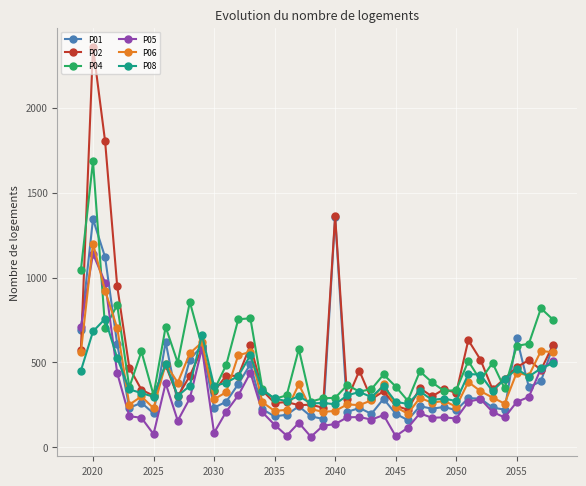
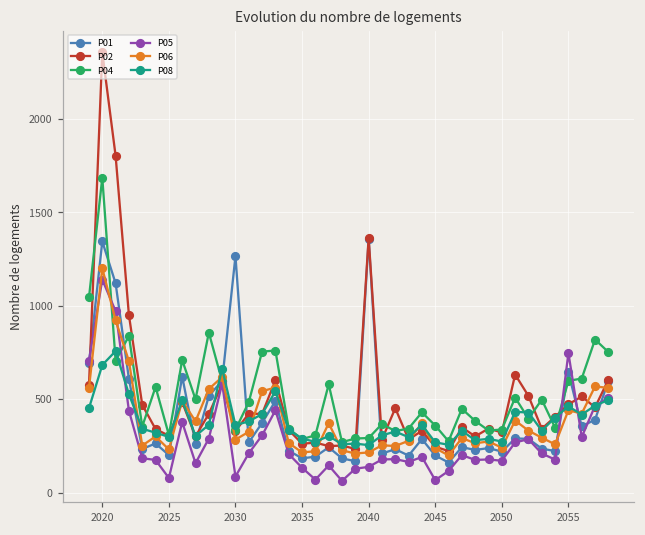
  {
    "P01": {
      "2020": 1340,
      "2025": 200,
-     "2030": 230,
+     "2030": 1270,
      "2035": 180,
      "2045": 200,
      "2050": 220,
      "2055": 640
    },
    "P02": {
      "2035": 260,
      "2050": 320
    },
    "P05": {
      "2020": 1140,
      "2025": 80,
      "2030": 90,
      "2035": 130,
      "2040": 140,
      "2045": 70,
      "2050": 170,
-     "2055": 270
+     "2055": 750
    },
    "P06": {
      "2020": 1200,
      "2025": 230,
      "2030": 280,
      "2035": 210,
      "2040": 210,
      "2050": 240,
      "2055": 440
    }
  }
